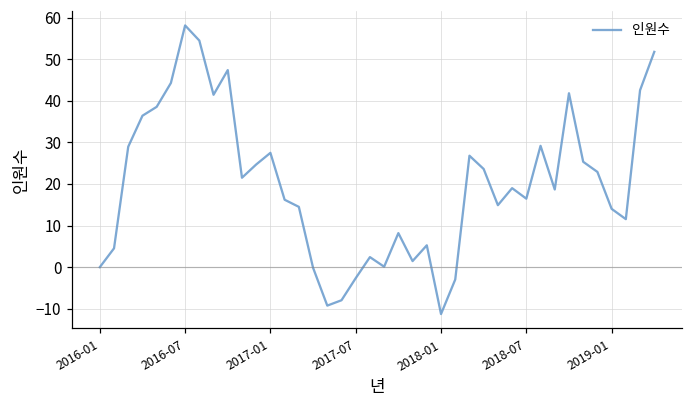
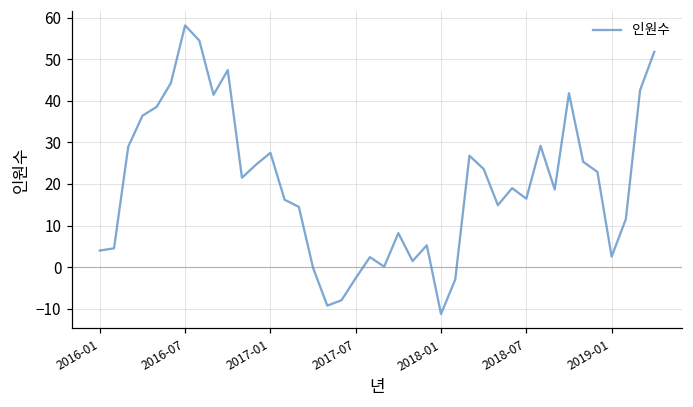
  {
-   "2016-01": 0,
+   "2016-01": 4,
    "2016-07": 58,
    "2017-01": 27,
    "2017-07": -3,
    "2018-01": -11,
    "2018-07": 16,
-   "2019-01": 14
+   "2019-01": 3
  }
